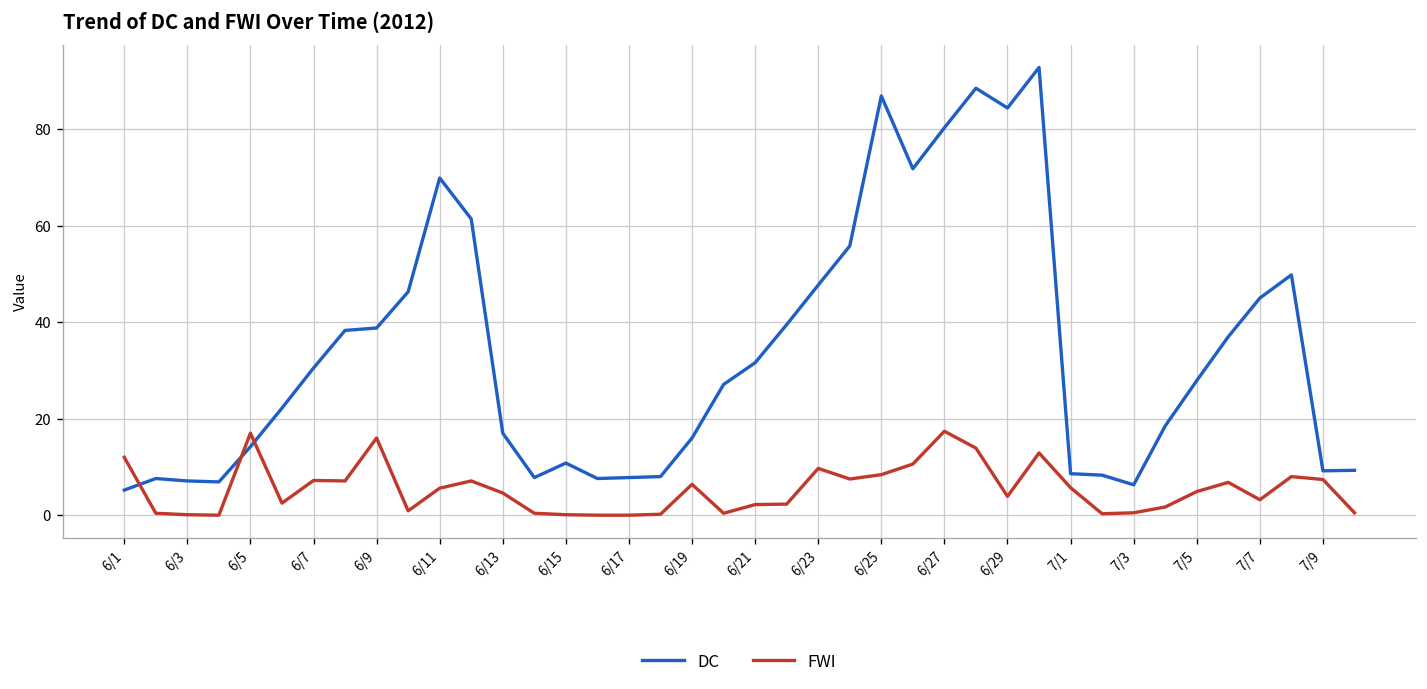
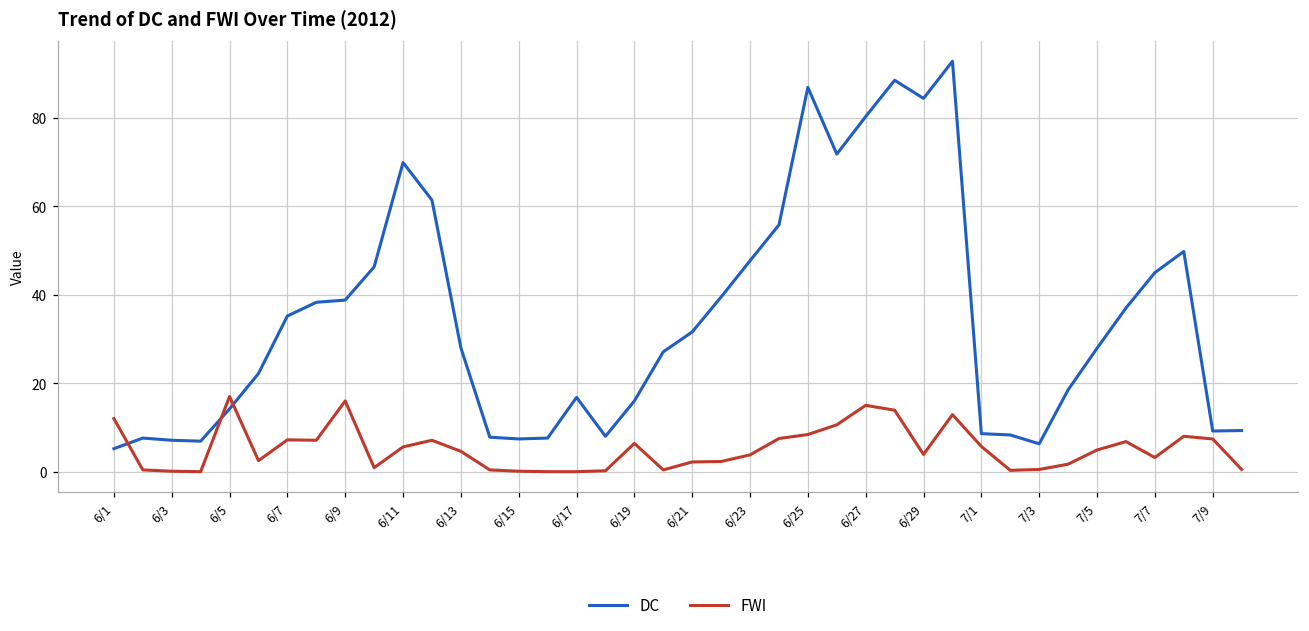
  {
    "DC": {
      "6/1": 5,
      "6/3": 7,
      "6/5": 14,
-     "6/7": 31,
+     "6/7": 35,
      "6/9": 39,
      "6/11": 70,
-     "6/13": 17,
-     "6/15": 11,
-     "6/17": 8,
+     "6/13": 28,
+     "6/15": 7,
+     "6/17": 17,
      "6/19": 16,
      "6/21": 32,
      "6/23": 48,
      "6/25": 87,
      "6/27": 80,
      "6/29": 84,
      "7/1": 9,
      "7/3": 6,
      "7/5": 28,
      "7/7": 45,
      "7/9": 9
    },
    "FWI": {
      "6/1": 12,
      "6/3": 0,
      "6/5": 17,
      "6/7": 7,
      "6/9": 16,
      "6/11": 6,
      "6/13": 5,
      "6/15": 0,
      "6/17": 0,
      "6/19": 6,
      "6/21": 2,
-     "6/23": 10,
+     "6/23": 4,
      "6/25": 8,
-     "6/27": 17,
+     "6/27": 15,
      "6/29": 4,
      "7/1": 6,
      "7/3": 1,
      "7/5": 5,
      "7/7": 3,
      "7/9": 7
    }
  }
